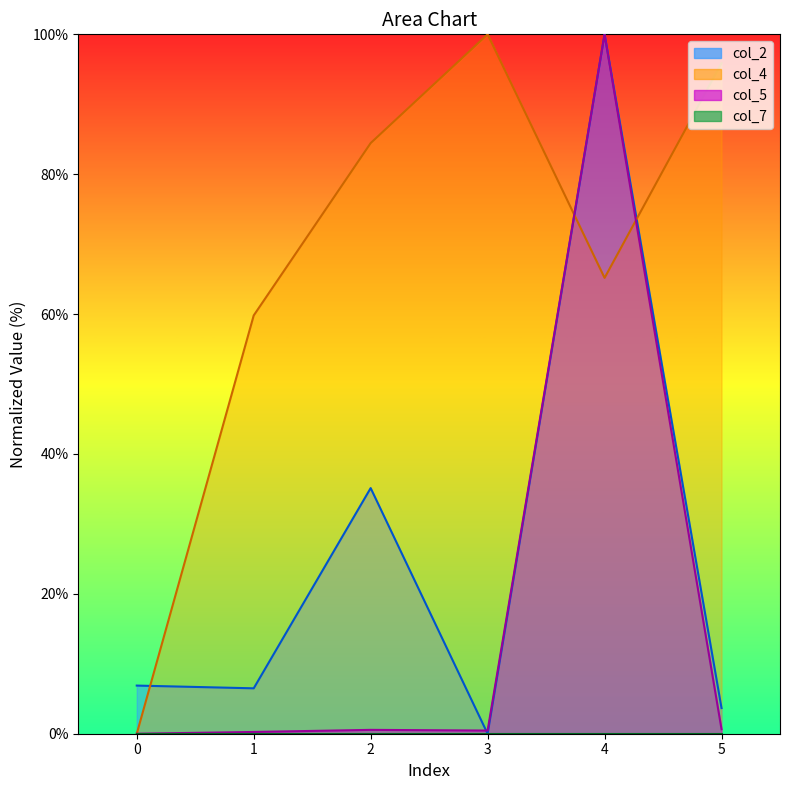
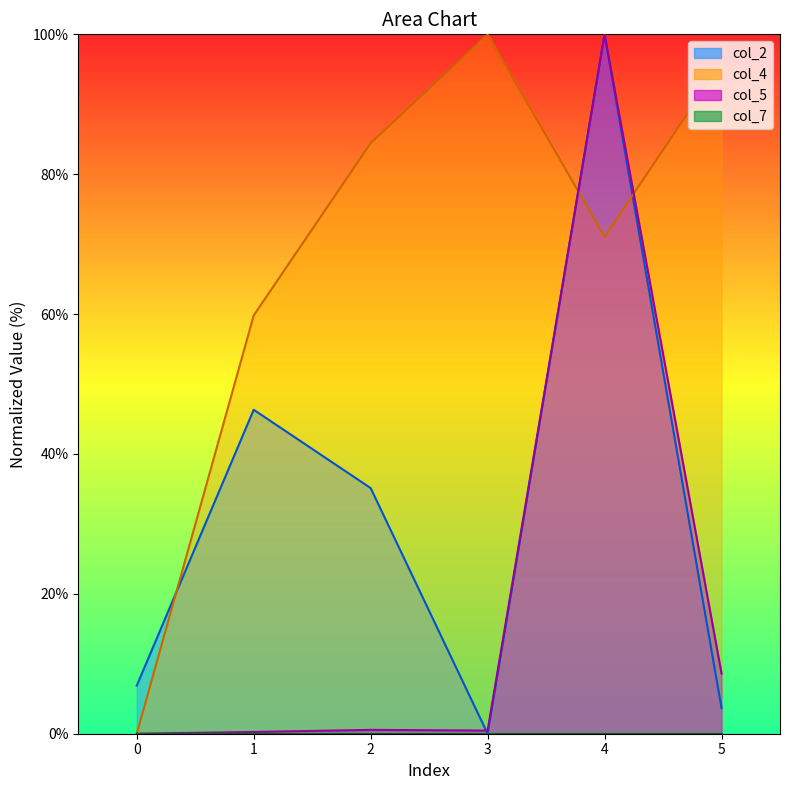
  {
    "col_2": {
      "0": "7%",
-     "1": "6%",
+     "1": "46%",
      "2": "35%",
      "5": "4%"
    },
    "col_4": {
      "1": "60%",
      "2": "84%",
      "3": "100%",
-     "4": "65%"
+     "4": "71%"
    },
    "col_5": {
      "2": "1%",
      "3": "0%",
-     "5": "1%"
+     "5": "9%"
    },
    "col_7": {
      "2": "0%",
      "4": "0%",
      "5": "0%"
    }
  }
